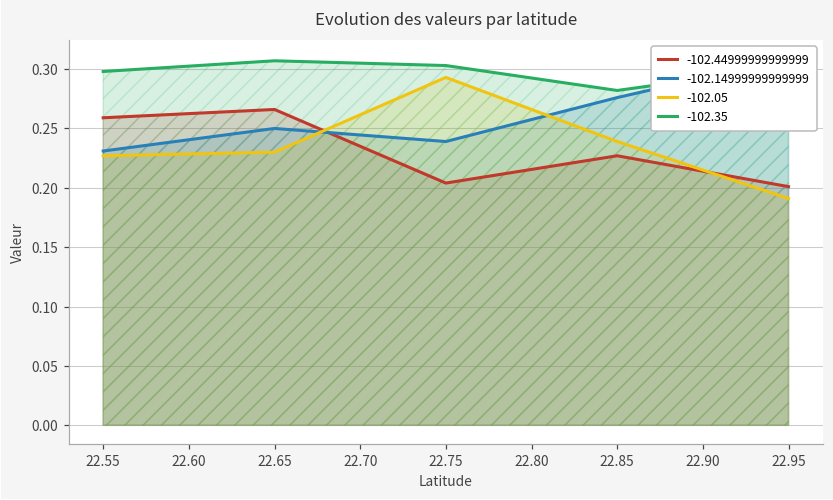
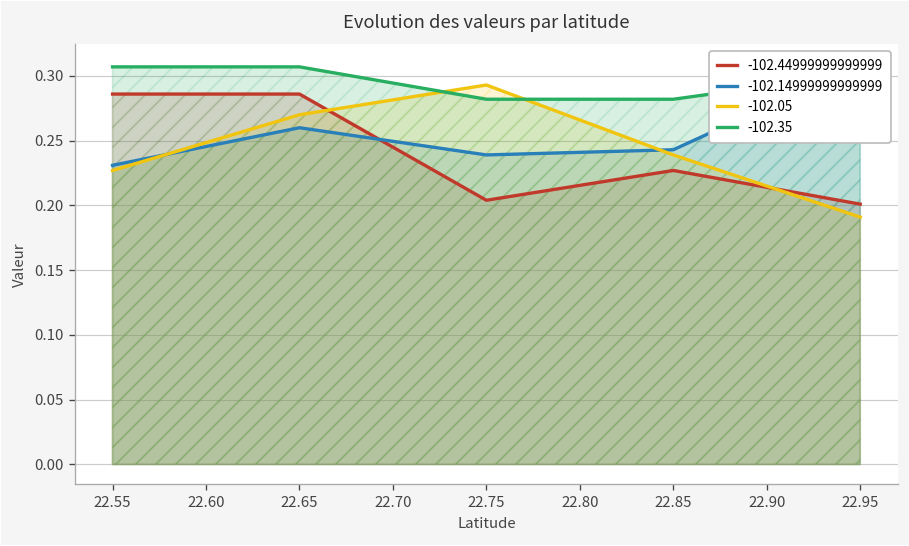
  {
    "-102.44999999999999": {
-     "22.55": 0.259,
-     "22.65": 0.266,
+     "22.55": 0.286,
+     "22.65": 0.286,
      "22.75": 0.204,
      "22.85": 0.227,
      "22.95": 0.201
    },
    "-102.14999999999999": {
      "22.55": 0.231,
-     "22.65": 0.25,
+     "22.65": 0.26,
      "22.75": 0.239,
-     "22.85": 0.276
+     "22.85": 0.243
    },
    "-102.05": {
      "22.55": 0.227,
-     "22.65": 0.23,
+     "22.65": 0.27,
      "22.75": 0.293,
      "22.85": 0.24,
      "22.95": 0.19
    },
    "-102.35": {
-     "22.55": 0.298,
+     "22.55": 0.307,
      "22.65": 0.307,
-     "22.75": 0.303,
+     "22.75": 0.282,
      "22.85": 0.282
    }
  }
